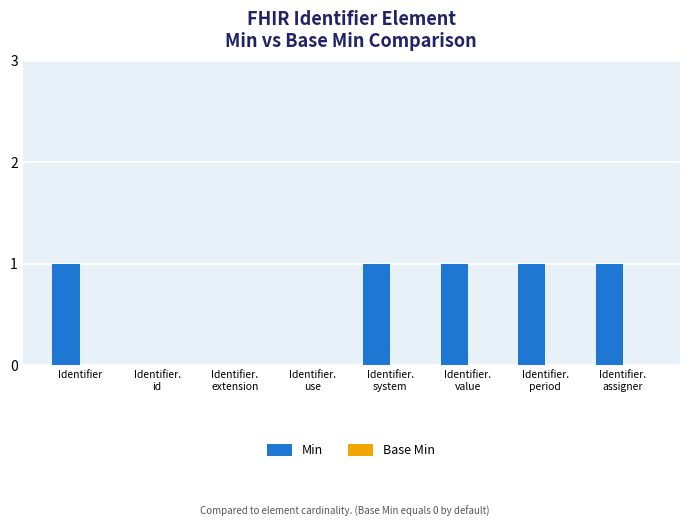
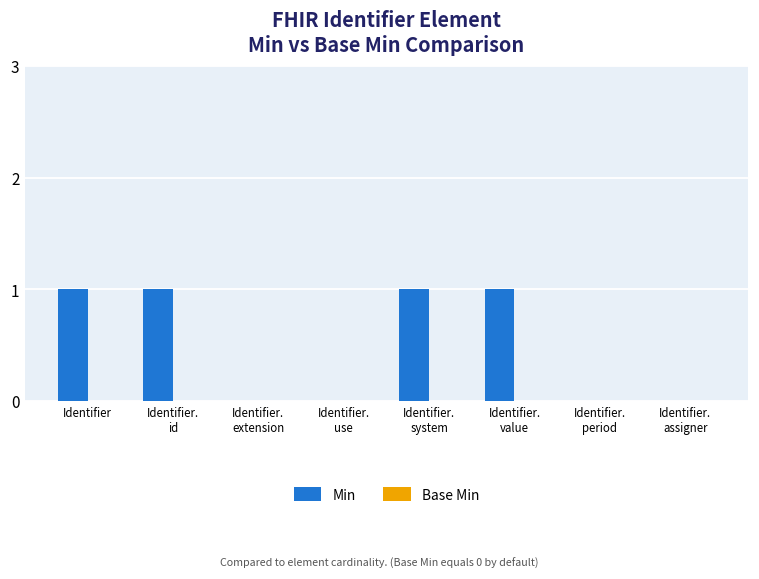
  {
    "Min": {
      "Identifier": 1,
-     "Identifier. id": 0,
+     "Identifier. id": 1,
      "Identifier. extension": 0,
      "Identifier. use": 0,
      "Identifier. system": 1,
      "Identifier. value": 1,
-     "Identifier. period": 1,
-     "Identifier. assigner": 1
+     "Identifier. period": 0,
+     "Identifier. assigner": 0
    },
    "Base Min": {
      "Identifier": 0,
      "Identifier. id": 0,
      "Identifier. extension": 0,
      "Identifier. use": 0,
      "Identifier. system": 0,
      "Identifier. value": 0,
      "Identifier. period": 0,
      "Identifier. assigner": 0
    }
  }
